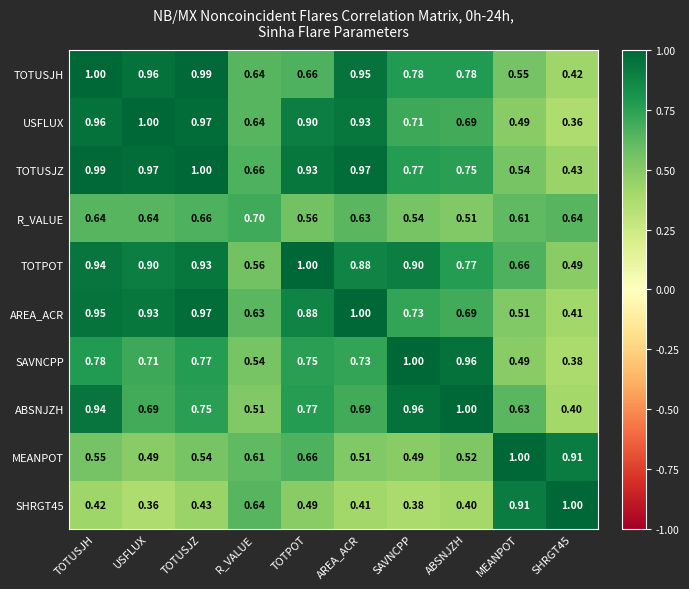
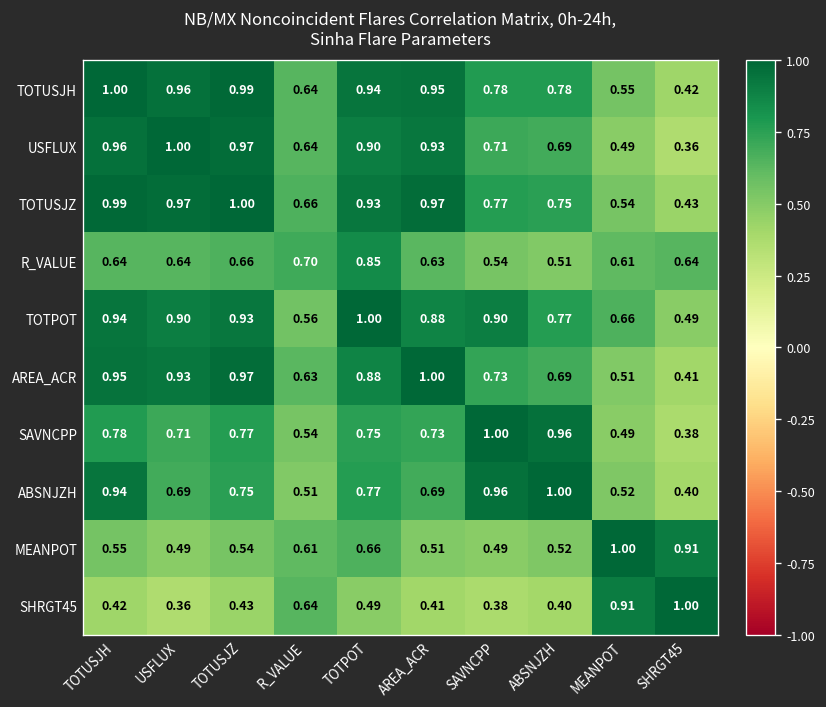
  {
    "TOTUSJH": {
      "TOTUSJH": 1.00,
      "USFLUX": 0.96,
      "TOTUSJZ": 0.99,
      "R_VALUE": 0.64,
-     "TOTPOT": 0.66,
+     "TOTPOT": 0.94,
      "AREA_ACR": 0.95,
      "SAVNCPP": 0.78,
      "ABSNJZH": 0.78,
      "MEANPOT": 0.55,
      "SHRGT45": 0.42
    },
    "USFLUX": {
      "TOTUSJH": 0.96,
      "USFLUX": 1.00,
      "TOTUSJZ": 0.97,
      "R_VALUE": 0.64,
      "TOTPOT": 0.90,
      "AREA_ACR": 0.93,
      "SAVNCPP": 0.71,
      "ABSNJZH": 0.69,
      "MEANPOT": 0.49,
      "SHRGT45": 0.36
    },
    "TOTUSJZ": {
      "TOTUSJH": 0.99,
      "USFLUX": 0.97,
      "TOTUSJZ": 1.00,
      "R_VALUE": 0.66,
      "TOTPOT": 0.93,
      "AREA_ACR": 0.97,
      "SAVNCPP": 0.77,
      "ABSNJZH": 0.75,
      "MEANPOT": 0.54,
      "SHRGT45": 0.43
    },
    "R_VALUE": {
      "TOTUSJH": 0.64,
      "USFLUX": 0.64,
      "TOTUSJZ": 0.66,
      "R_VALUE": 0.70,
-     "TOTPOT": 0.56,
+     "TOTPOT": 0.85,
      "AREA_ACR": 0.63,
      "SAVNCPP": 0.54,
      "ABSNJZH": 0.51,
      "MEANPOT": 0.61,
      "SHRGT45": 0.64
    },
    "TOTPOT": {
      "TOTUSJH": 0.94,
      "USFLUX": 0.90,
      "TOTUSJZ": 0.93,
      "R_VALUE": 0.56,
      "TOTPOT": 1.00,
      "AREA_ACR": 0.88,
      "SAVNCPP": 0.90,
      "ABSNJZH": 0.77,
      "MEANPOT": 0.66,
      "SHRGT45": 0.49
    },
    "AREA_ACR": {
      "TOTUSJH": 0.95,
      "USFLUX": 0.93,
      "TOTUSJZ": 0.97,
      "R_VALUE": 0.63,
      "TOTPOT": 0.88,
      "AREA_ACR": 1.00,
      "SAVNCPP": 0.73,
      "ABSNJZH": 0.69,
      "MEANPOT": 0.51,
      "SHRGT45": 0.41
    },
    "SAVNCPP": {
      "TOTUSJH": 0.78,
      "USFLUX": 0.71,
      "TOTUSJZ": 0.77,
      "R_VALUE": 0.54,
      "TOTPOT": 0.75,
      "AREA_ACR": 0.73,
      "SAVNCPP": 1.00,
      "ABSNJZH": 0.96,
      "MEANPOT": 0.49,
      "SHRGT45": 0.38
    },
    "ABSNJZH": {
      "TOTUSJH": 0.94,
      "USFLUX": 0.69,
      "TOTUSJZ": 0.75,
      "R_VALUE": 0.51,
      "TOTPOT": 0.77,
      "AREA_ACR": 0.69,
      "SAVNCPP": 0.96,
      "ABSNJZH": 1.00,
-     "MEANPOT": 0.63,
+     "MEANPOT": 0.52,
      "SHRGT45": 0.40
    },
    "MEANPOT": {
      "TOTUSJH": 0.55,
      "USFLUX": 0.49,
      "TOTUSJZ": 0.54,
      "R_VALUE": 0.61,
      "TOTPOT": 0.66,
      "AREA_ACR": 0.51,
      "SAVNCPP": 0.49,
      "ABSNJZH": 0.52,
      "MEANPOT": 1.00,
      "SHRGT45": 0.91
    },
    "SHRGT45": {
      "TOTUSJH": 0.42,
      "USFLUX": 0.36,
      "TOTUSJZ": 0.43,
      "R_VALUE": 0.64,
      "TOTPOT": 0.49,
      "AREA_ACR": 0.41,
      "SAVNCPP": 0.38,
      "ABSNJZH": 0.40,
      "MEANPOT": 0.91,
      "SHRGT45": 1.00
    }
  }
